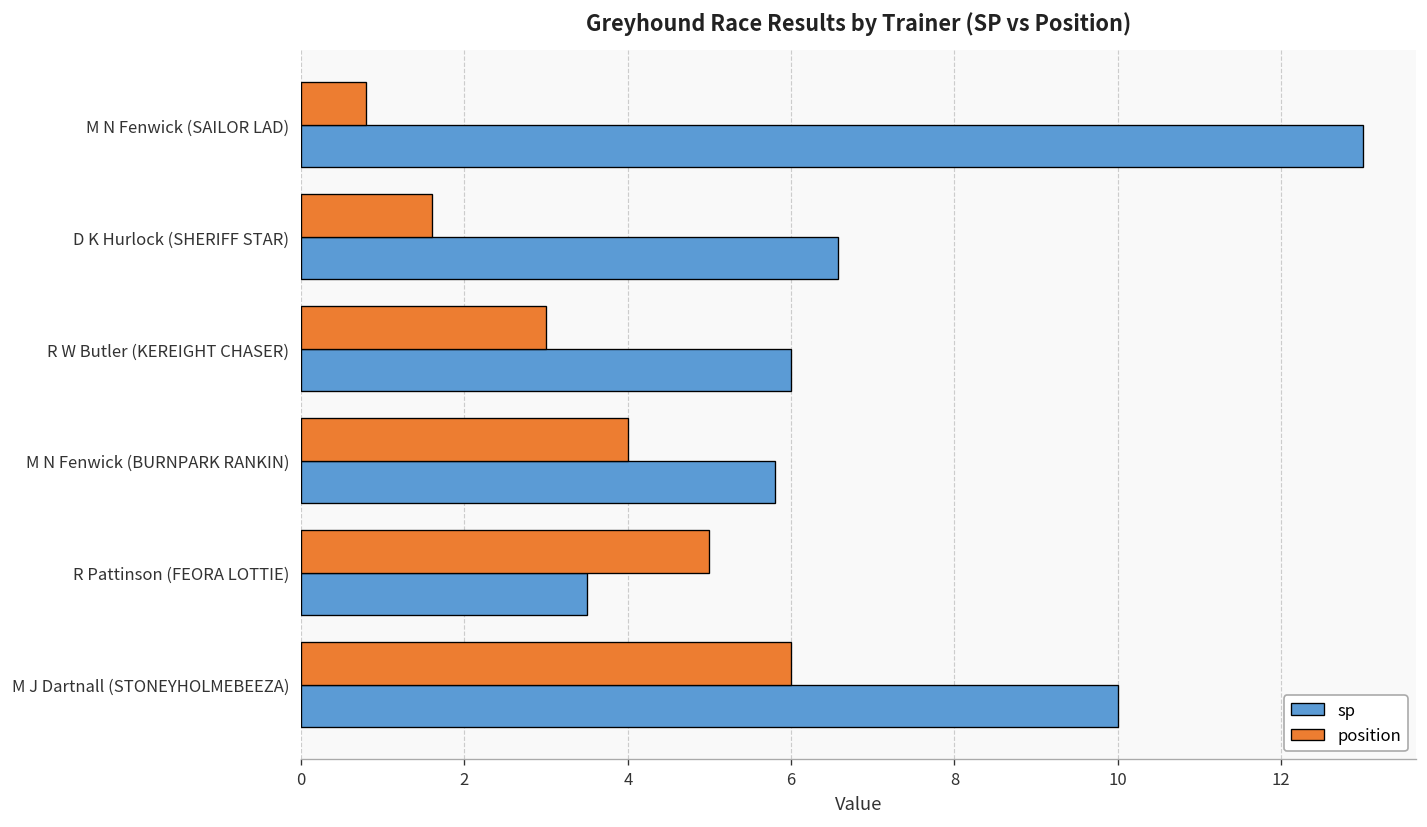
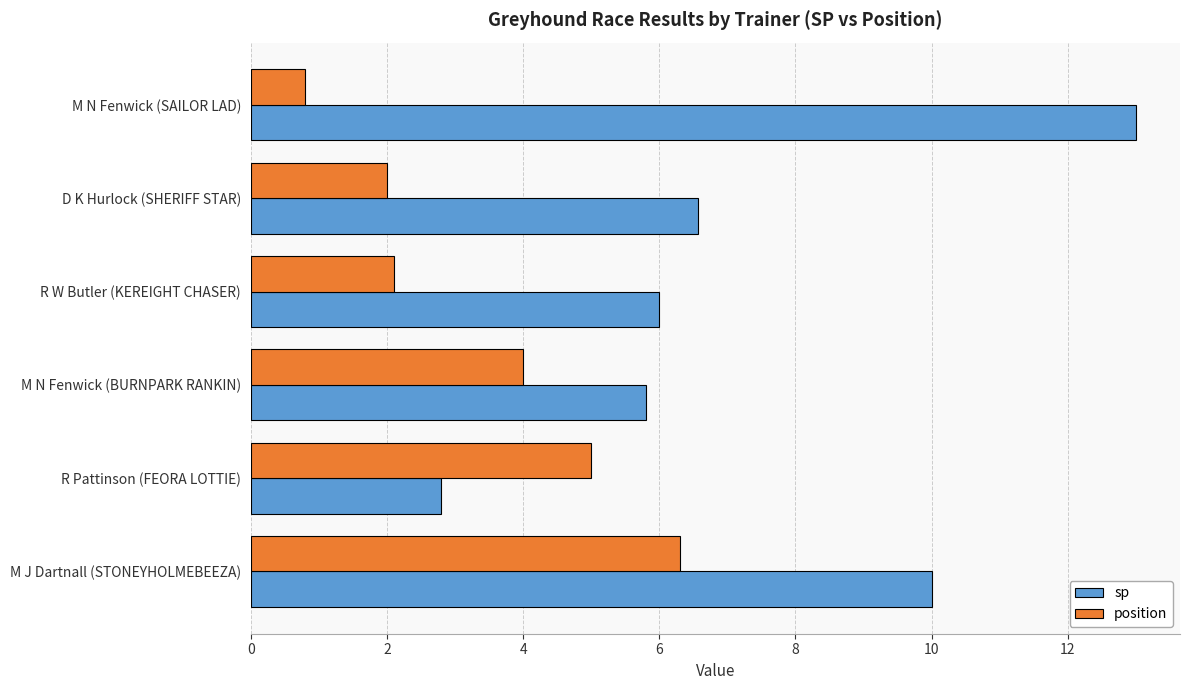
  {
    "sp": {
      "M N Fenwick (SAILOR LAD)": 13.0,
      "D K Hurlock (SHERIFF STAR)": 6.6,
      "R W Butler (KEREIGHT CHASER)": 6.0,
      "M N Fenwick (BURNPARK RANKIN)": 5.8,
-     "R Pattinson (FEORA LOTTIE)": 3.5,
+     "R Pattinson (FEORA LOTTIE)": 2.8,
      "M J Dartnall (STONEYHOLMEBEEZA)": 10.0
    },
    "position": {
      "M N Fenwick (SAILOR LAD)": 0.8,
-     "D K Hurlock (SHERIFF STAR)": 1.6,
-     "R W Butler (KEREIGHT CHASER)": 3.0,
+     "D K Hurlock (SHERIFF STAR)": 2.0,
+     "R W Butler (KEREIGHT CHASER)": 2.1,
      "M N Fenwick (BURNPARK RANKIN)": 4.0,
      "R Pattinson (FEORA LOTTIE)": 5.0,
-     "M J Dartnall (STONEYHOLMEBEEZA)": 6.0
+     "M J Dartnall (STONEYHOLMEBEEZA)": 6.3
    }
  }
